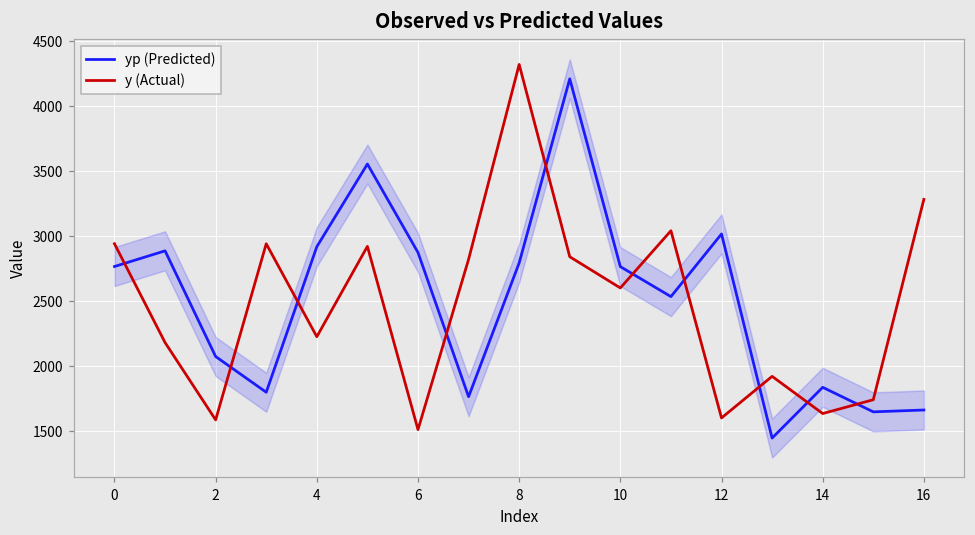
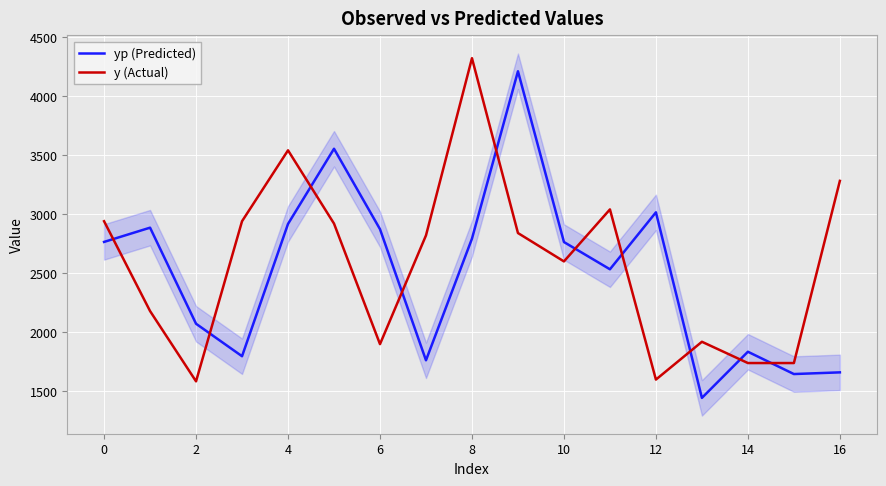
  {
    "y (Actual)": {
      "0": 2940,
      "2": 1590,
-     "4": 2220,
-     "6": 1510,
+     "4": 3540,
+     "6": 1900,
      "8": 4320,
      "10": 2600,
      "12": 1600,
-     "14": 1630,
+     "14": 1740,
      "16": 3280
    }
  }
